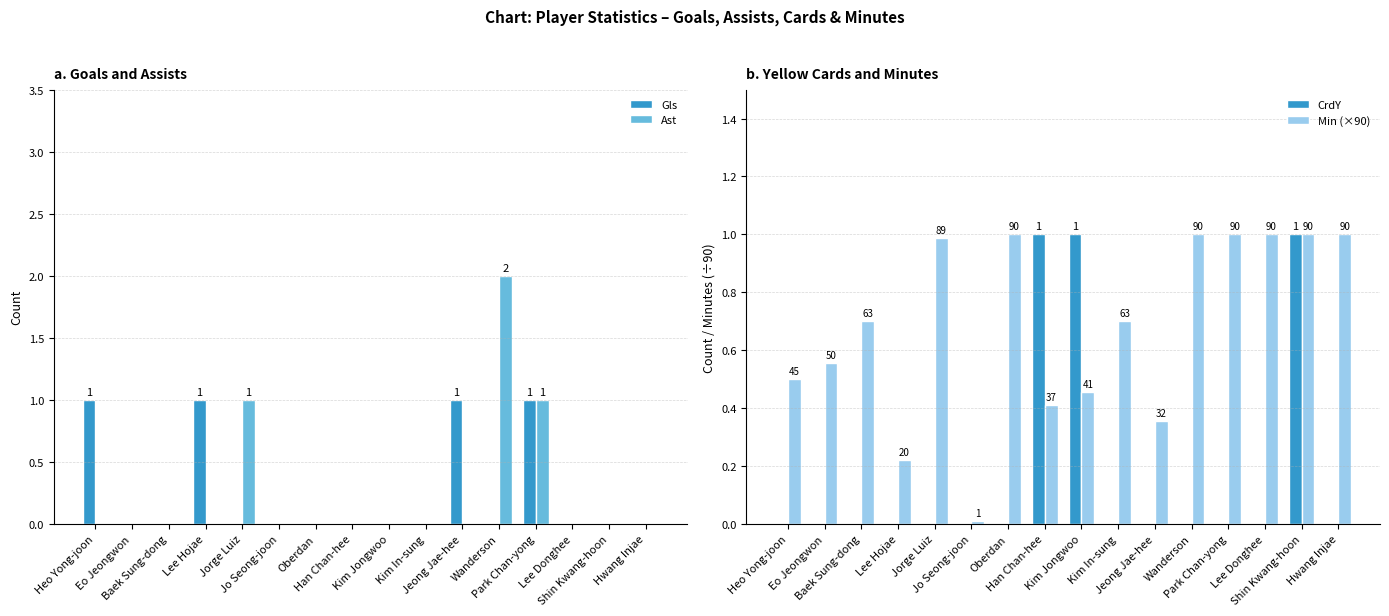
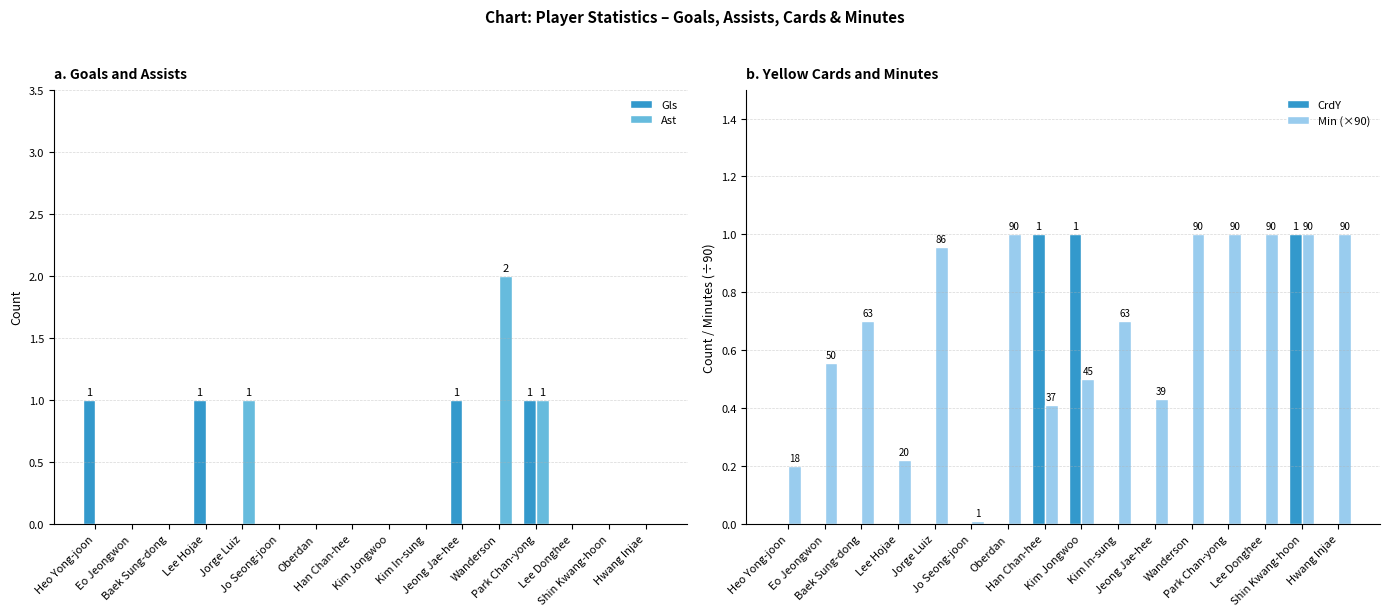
  {
    "a. Goals and Assists": {
      "Gls": {
        "Heo Yong-joon": 1,
        "Lee Hojae": 1,
        "Jeong Jae-hee": 1,
        "Park Chan-yong": 1
      },
      "Ast": {
        "Jorge Luiz": 1,
        "Wanderson": 2,
        "Park Chan-yong": 1
      }
    },
    "b. Yellow Cards and Minutes": {
      "CrdY": {
        "Han Chan-hee": 1,
        "Kim Jongwoo": 1,
        "Shin Kwang-hoon": 1
      },
      "Min (×90)": {
-       "Heo Yong-joon": 45,
-       "Jorge Luiz": 89,
-       "Kim Jongwoo": 41,
-       "Jeong Jae-hee": 32
+       "Heo Yong-joon": 18,
+       "Jorge Luiz": 86,
+       "Kim Jongwoo": 45,
+       "Jeong Jae-hee": 39
      }
    }
  }
